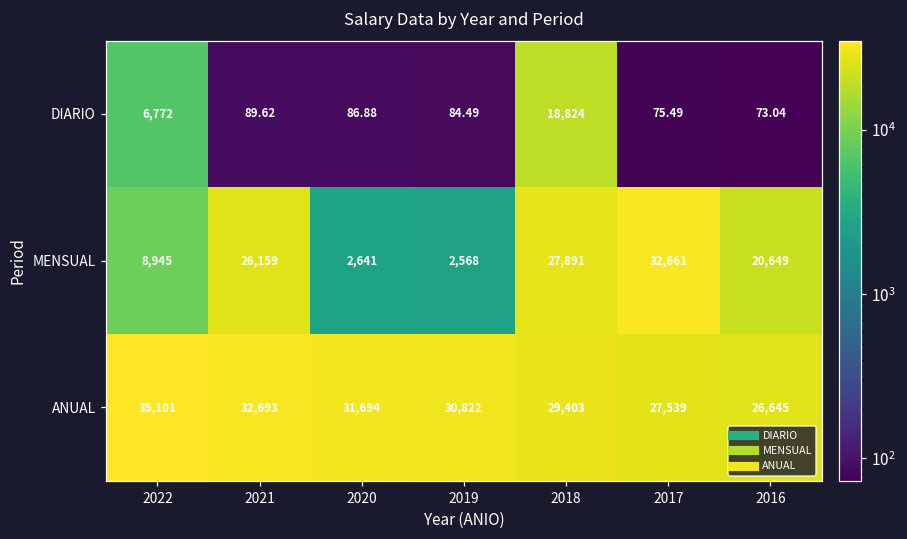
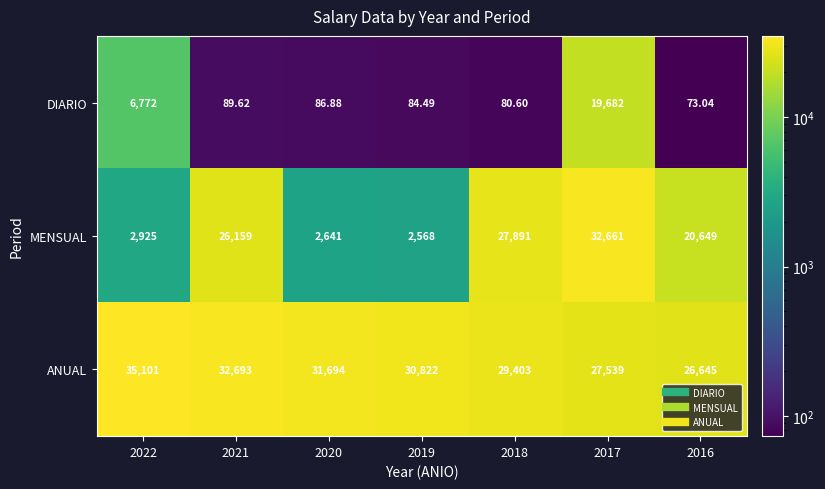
  {
    "DIARIO": {
      "2022": "6,772",
      "2021": "89.62",
      "2020": "86.88",
      "2019": "84.49",
-     "2018": "18,824",
-     "2017": "75.49",
+     "2018": "80.60",
+     "2017": "19,682",
      "2016": "73.04"
    },
    "MENSUAL": {
-     "2022": "8,945",
+     "2022": "2,925",
      "2021": "26,159",
      "2020": "2,641",
      "2019": "2,568",
      "2018": "27,891",
      "2017": "32,661",
      "2016": "20,649"
    },
    "ANUAL": {
      "2022": "35,101",
      "2021": "32,693",
      "2020": "31,694",
      "2019": "30,822",
      "2018": "29,403",
      "2017": "27,539",
      "2016": "26,645"
    }
  }
